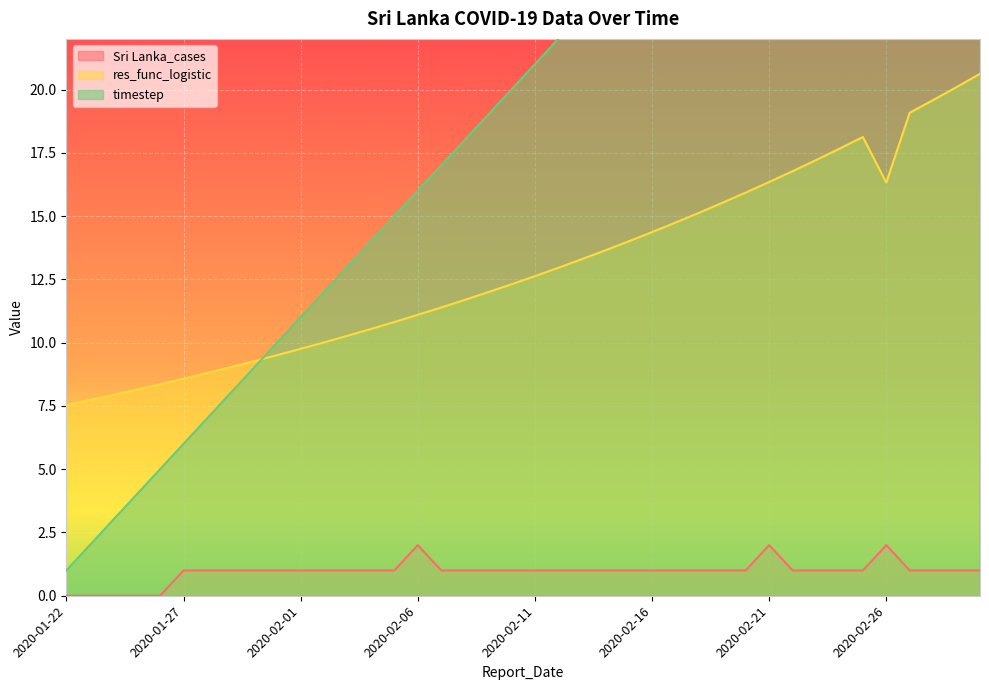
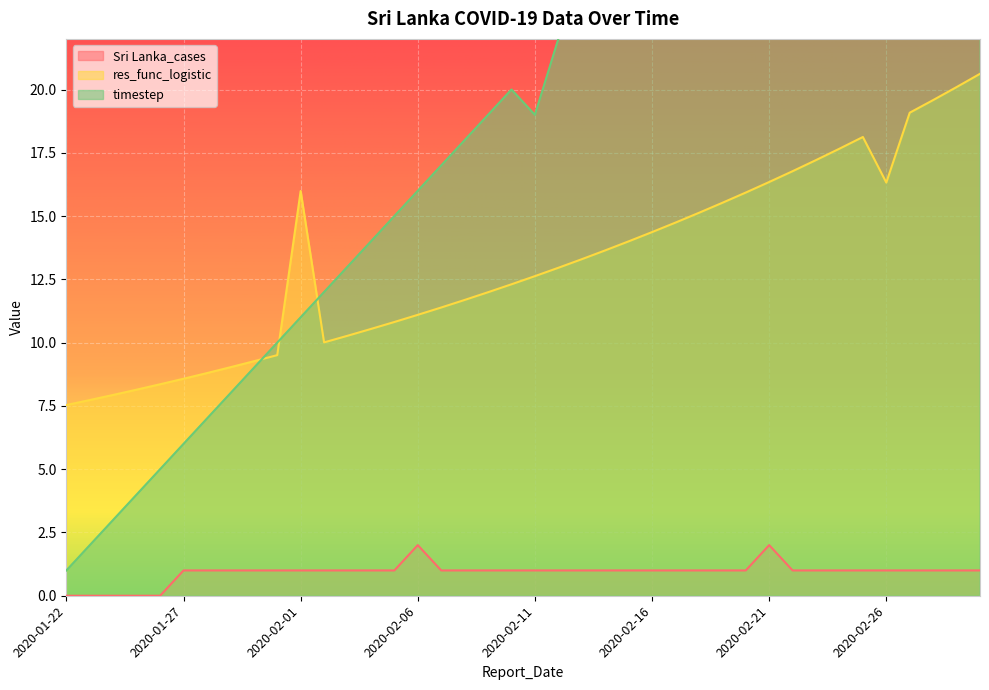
  {
    "Sri Lanka_cases": {
      "2020-01-22": 0,
      "2020-01-27": 1,
      "2020-02-01": 1,
      "2020-02-06": 2,
      "2020-02-11": 1,
      "2020-02-16": 1,
      "2020-02-21": 2,
-     "2020-02-26": 2
+     "2020-02-26": 1
    },
    "res_func_logistic": {
      "2020-01-22": 7.5,
      "2020-01-27": 8.6,
-     "2020-02-01": 9.8,
+     "2020-02-01": 16.0,
      "2020-02-06": 11.1,
      "2020-02-11": 12.6,
      "2020-02-16": 14.4,
      "2020-02-21": 16.3,
      "2020-02-26": 16.3
    },
    "timestep": {
      "2020-01-22": 1,
      "2020-01-27": 6,
      "2020-02-01": 11,
      "2020-02-06": 16,
-     "2020-02-11": 21
+     "2020-02-11": 19
    }
  }
